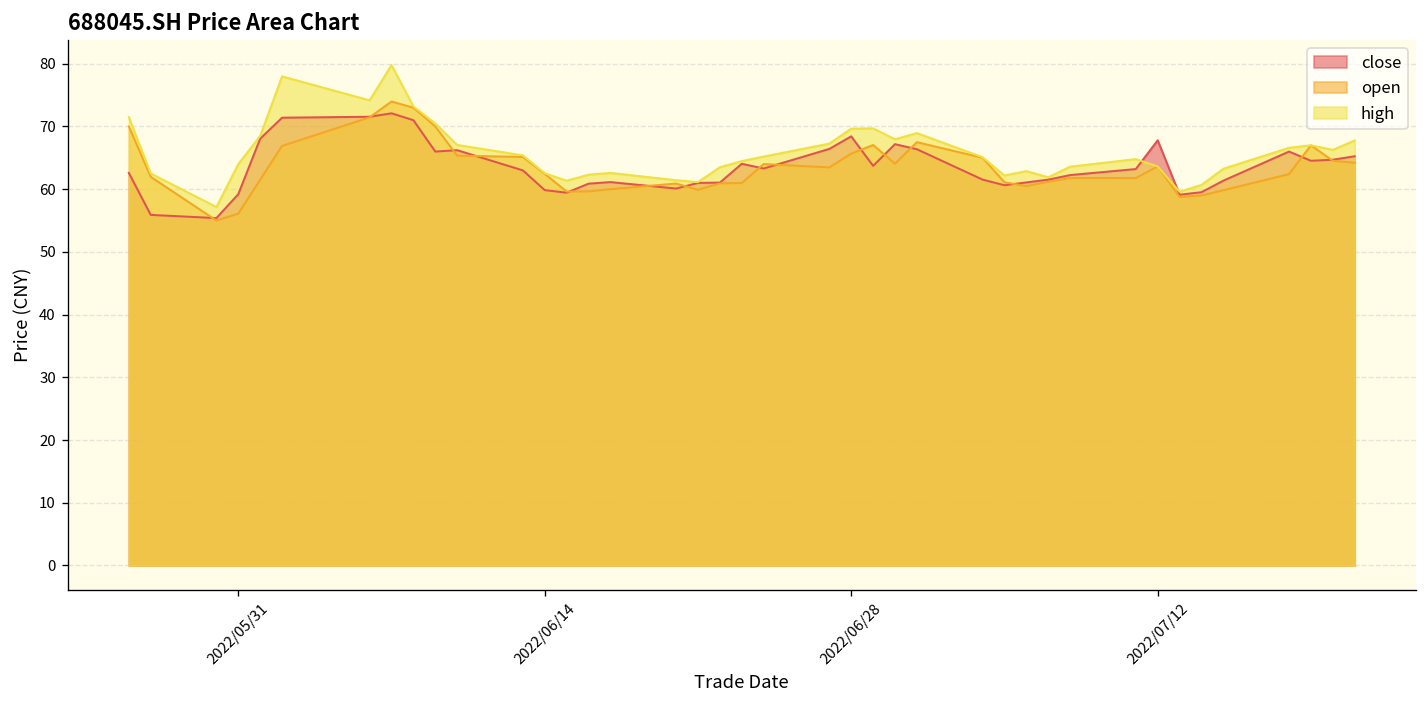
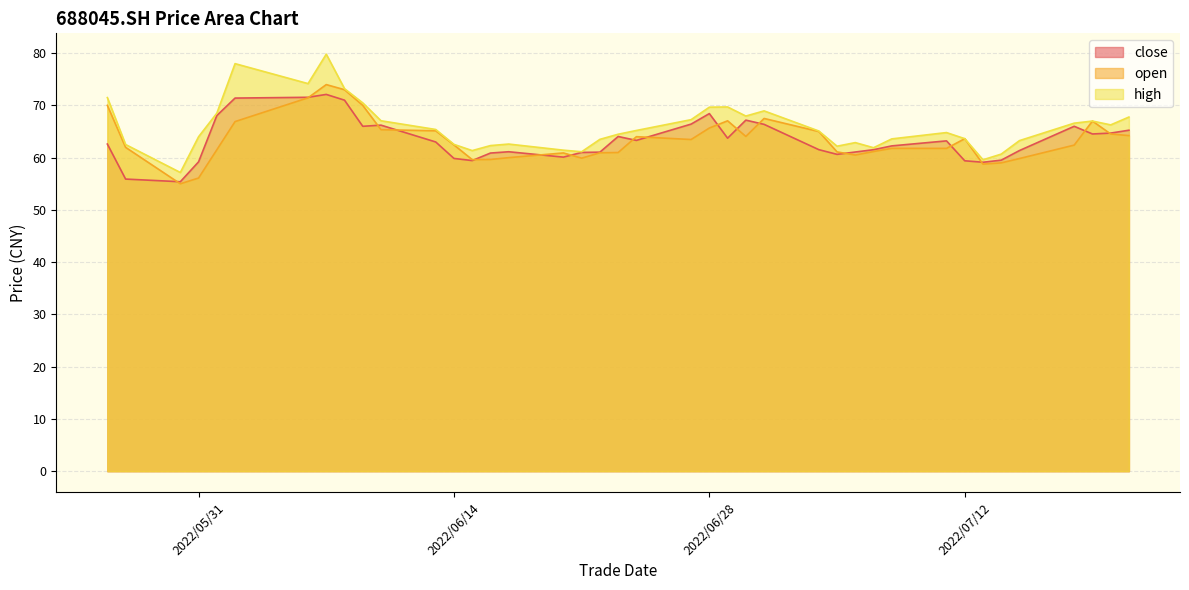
  {
    "close": {
      "2022/05/31": 59,
      "2022/06/14": 60,
      "2022/06/28": 68,
-     "2022/07/12": 68
+     "2022/07/12": 59
    }
  }
